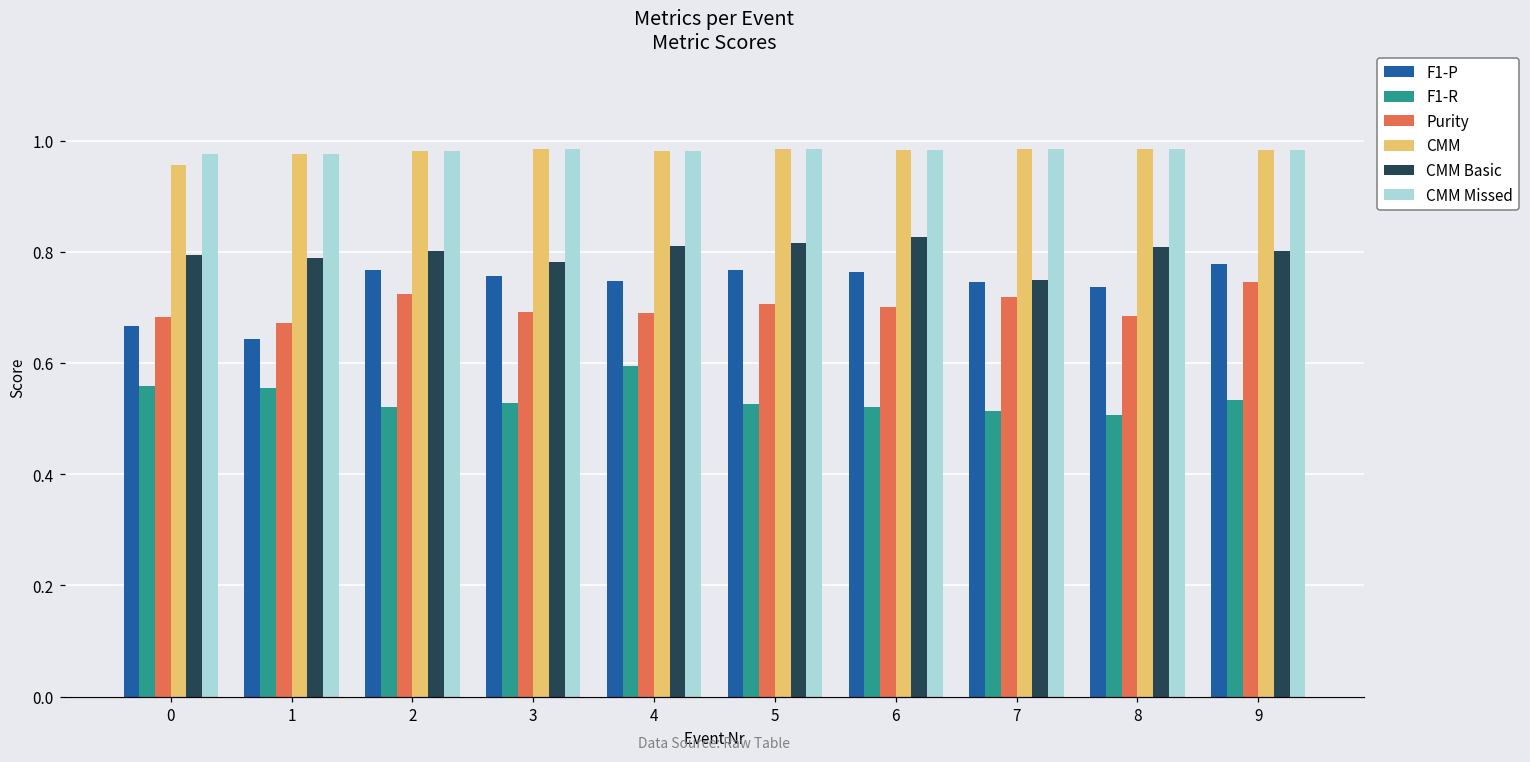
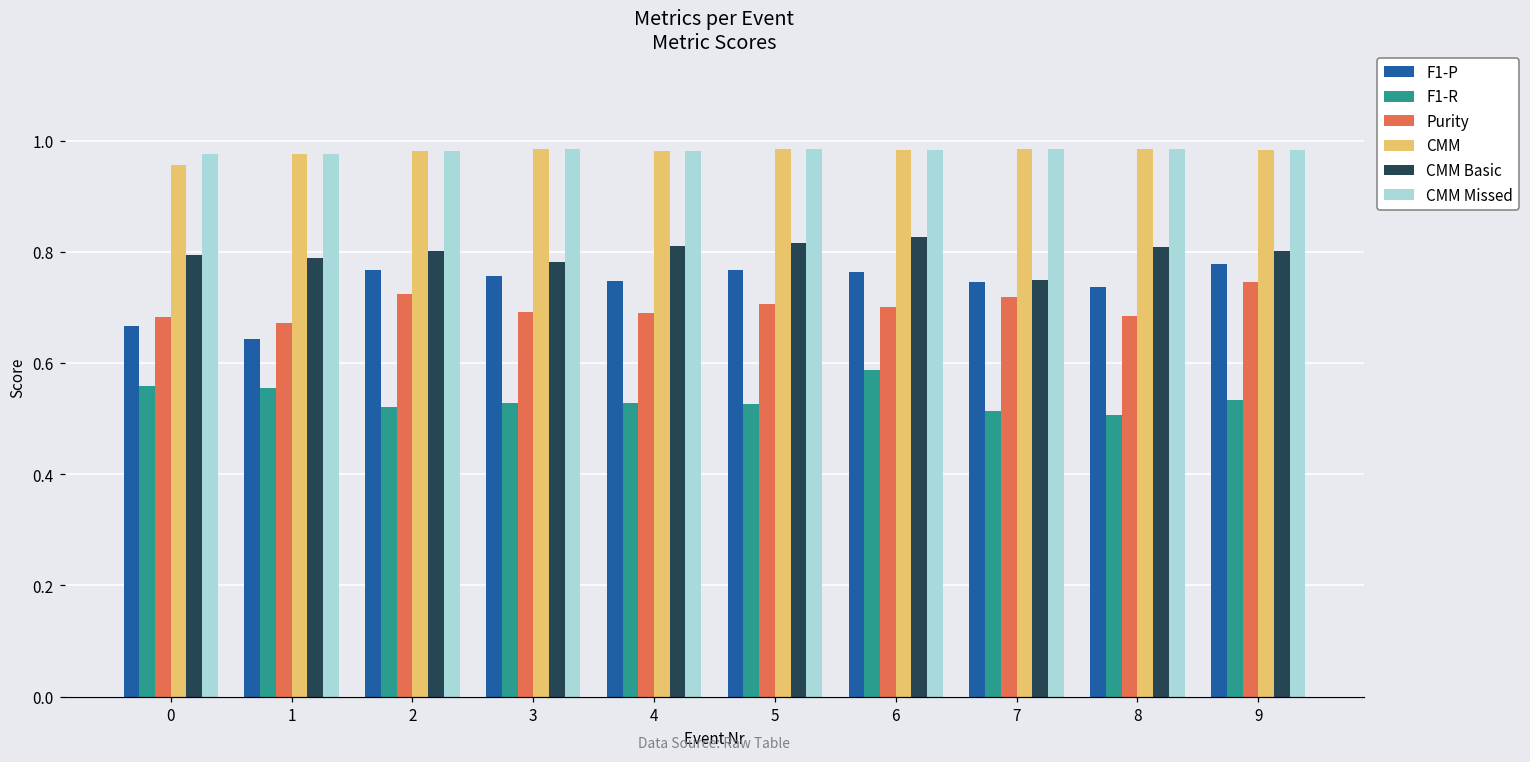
  {
    "F1-P": {
      "0": 0.67,
      "1": 0.64,
      "2": 0.77,
      "3": 0.76,
      "4": 0.75,
      "5": 0.77,
      "6": 0.76,
      "7": 0.75,
      "8": 0.74,
      "9": 0.78
    },
    "F1-R": {
      "0": 0.56,
      "1": 0.56,
      "2": 0.52,
      "3": 0.53,
-     "4": 0.60,
+     "4": 0.53,
      "5": 0.53,
-     "6": 0.52,
+     "6": 0.59,
      "7": 0.51,
      "8": 0.51,
      "9": 0.53
    },
    "Purity": {
      "0": 0.68,
      "1": 0.67,
      "2": 0.73,
      "3": 0.69,
      "4": 0.69,
      "5": 0.71,
      "6": 0.70,
      "7": 0.72,
      "8": 0.68,
      "9": 0.75
    },
    "CMM": {
      "0": 0.96,
      "1": 0.98,
      "2": 0.98,
      "3": 0.99,
      "4": 0.98,
      "5": 0.99,
      "6": 0.98,
      "7": 0.99,
      "8": 0.99,
      "9": 0.98
    },
    "CMM Basic": {
      "0": 0.80,
      "1": 0.79,
      "2": 0.80,
      "3": 0.78,
      "4": 0.81,
      "5": 0.82,
      "6": 0.83,
      "7": 0.75,
      "8": 0.81,
      "9": 0.80
    },
    "CMM Missed": {
      "0": 0.98,
      "1": 0.98,
      "2": 0.98,
      "3": 0.99,
      "4": 0.98,
      "5": 0.99,
      "6": 0.98,
      "7": 0.99,
      "8": 0.99,
      "9": 0.98
    }
  }
